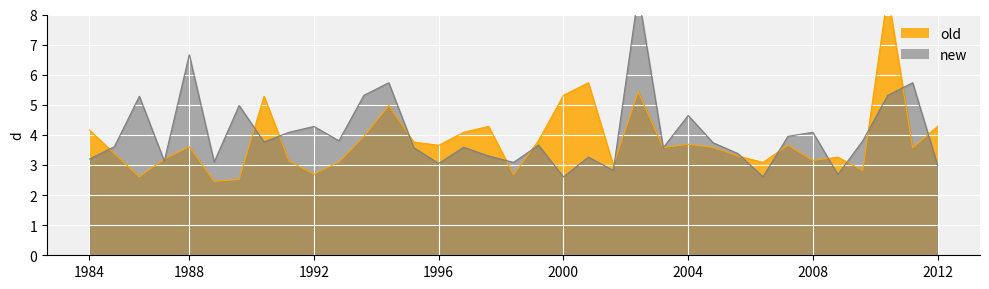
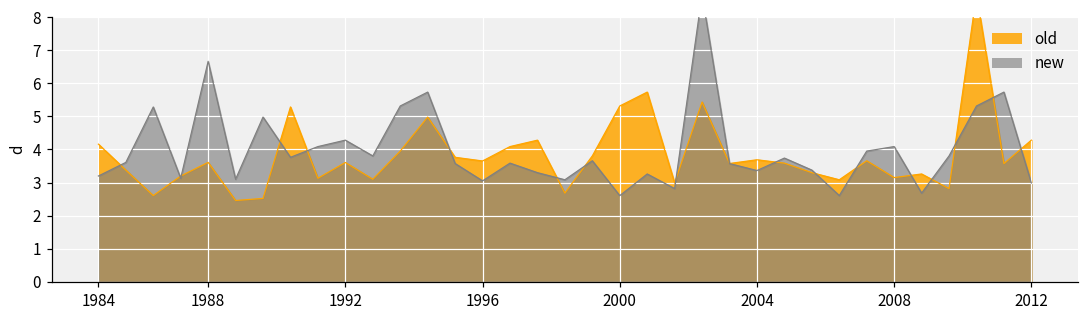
  {
    "old": {
      "1984": 4.2,
      "1988": 3.6,
-     "1992": 2.7,
+     "1992": 3.6,
      "1996": 3.7,
      "2000": 5.3,
      "2004": 3.7,
      "2008": 3.2,
      "2012": 4.3
    },
    "new": {
      "1984": 3.2,
      "1988": 6.7,
      "1992": 4.3,
      "1996": 3.1,
      "2000": 2.6,
-     "2004": 4.6,
+     "2004": 3.4,
      "2008": 4.1,
      "2012": 3.0
    }
  }
